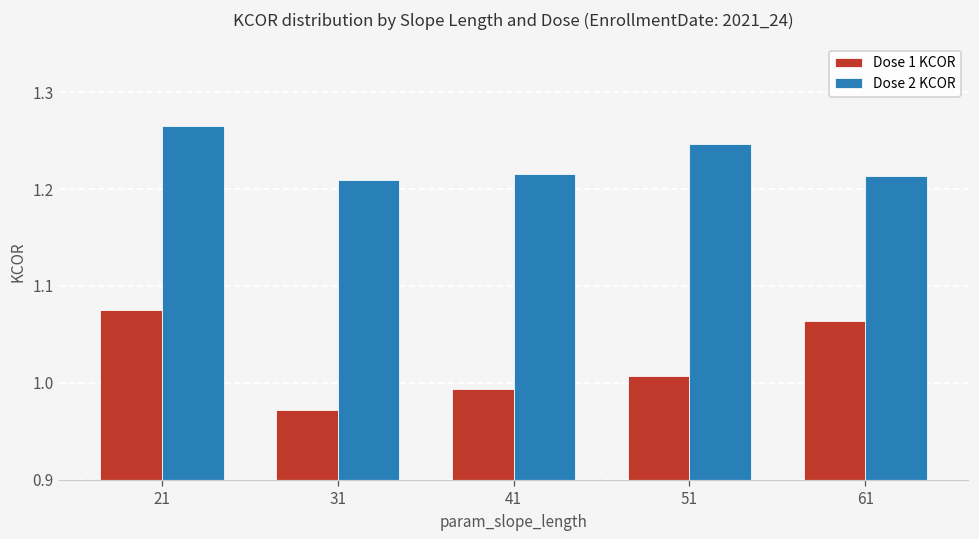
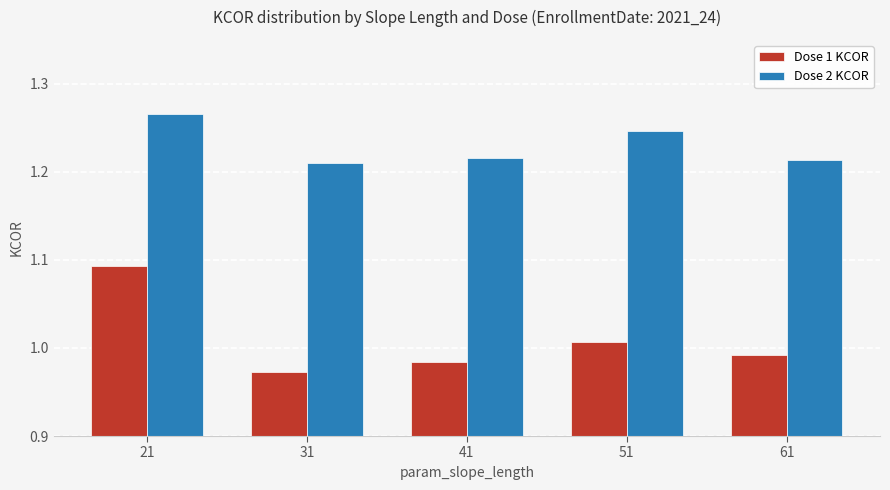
  {
    "Dose 1 KCOR": {
-     "21": 1.08,
+     "21": 1.09,
      "31": 0.97,
-     "41": 0.99,
+     "41": 0.98,
      "51": 1.01,
-     "61": 1.06
+     "61": 0.99
    },
    "Dose 2 KCOR": {
      "21": 1.27,
      "31": 1.21,
      "41": 1.22,
      "51": 1.25,
      "61": 1.21
    }
  }
